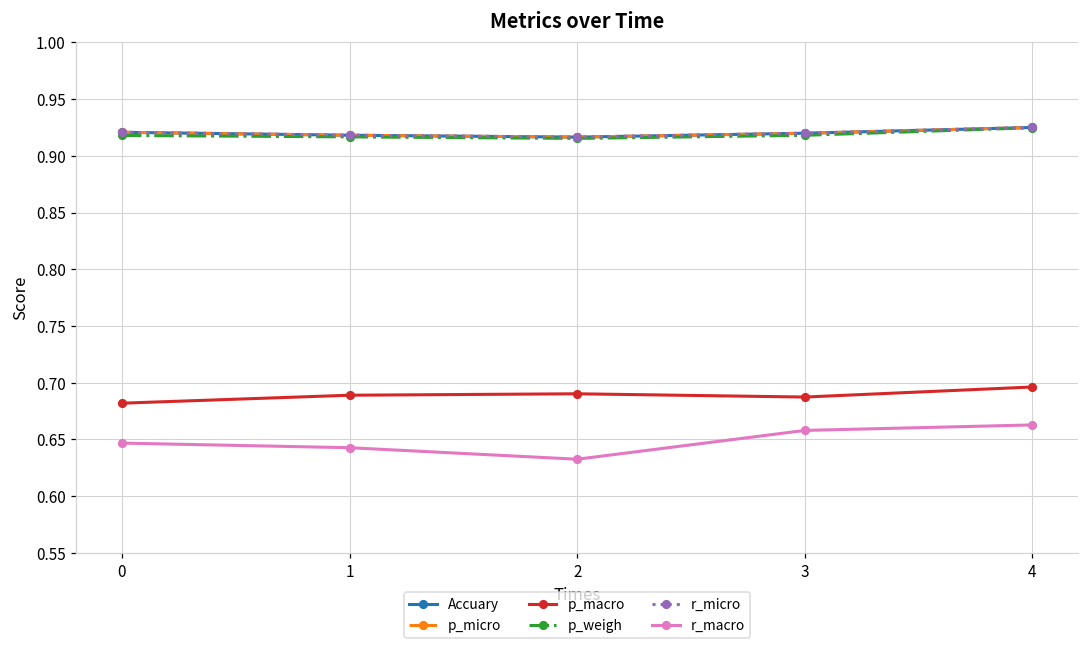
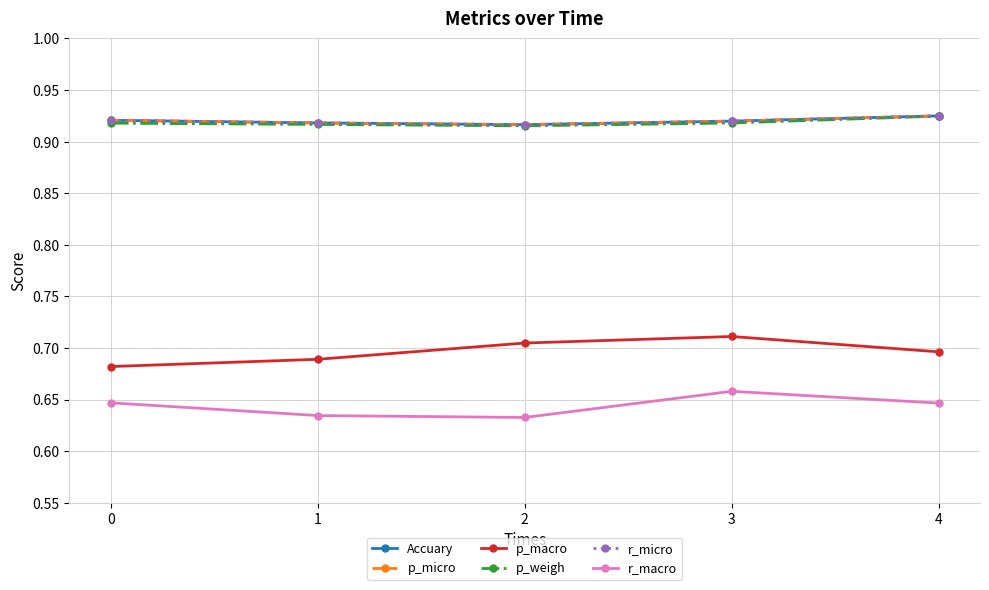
  {
    "r_micro": {
      "0": 0.921
    },
    "p_macro": {
      "0": 0.682,
      "1": 0.689,
-     "2": 0.690,
-     "3": 0.687,
+     "2": 0.705,
+     "3": 0.711,
      "4": 0.696
    },
    "p_weigh": {
      "0": 0.918
    },
    "r_macro": {
      "0": 0.647,
-     "1": 0.643,
+     "1": 0.634,
      "2": 0.633,
      "3": 0.658,
-     "4": 0.663
+     "4": 0.647
    }
  }
